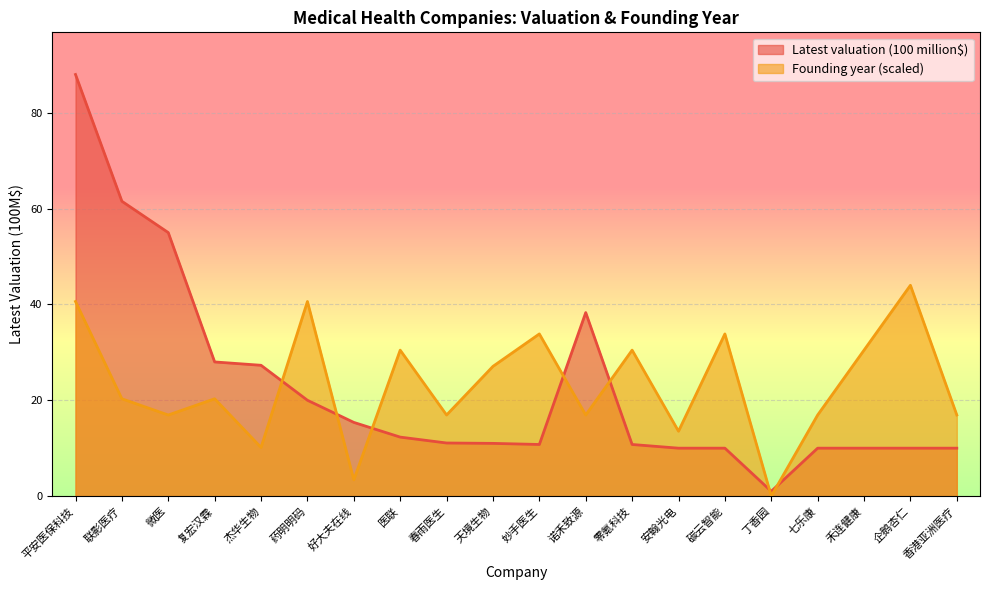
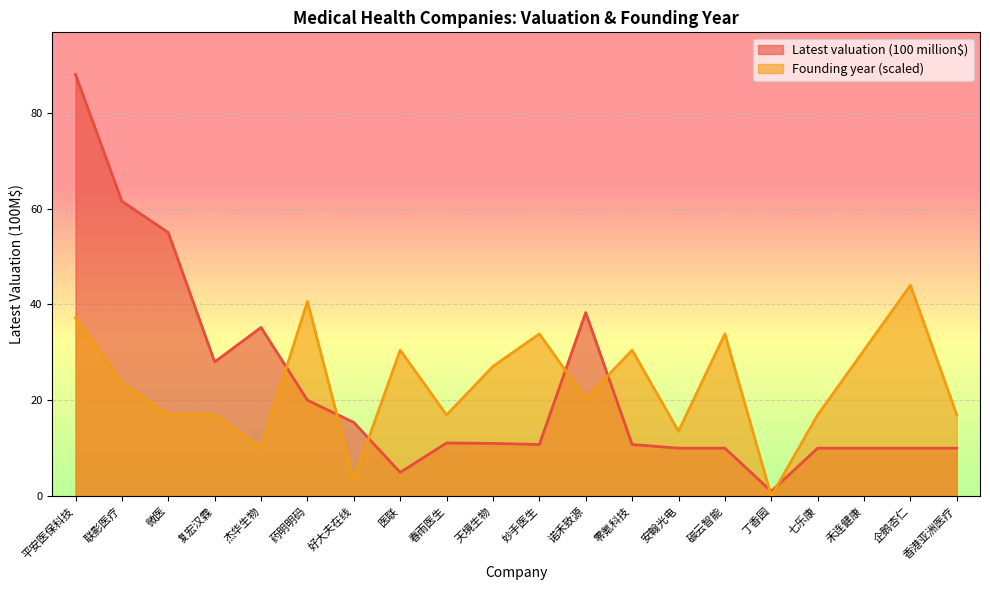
  {
    "Latest valuation (100 million$)": {
      "平安医保科技": 88,
      "联影医疗": 62,
      "微医": 55,
      "复宏汉霖": 28,
-     "杰华生物": 27,
+     "杰华生物": 35,
      "药明明码": 20,
      "好大夫在线": 15,
-     "医联": 12,
+     "医联": 5,
      "春雨医生": 11,
      "天境生物": 11,
      "妙手医生": 11,
      "诺禾致源": 38,
      "零氪科技": 11,
      "安翰光电": 10,
      "碳云智能": 10,
      "丁香园": 1,
      "七乐康": 10,
      "禾连健康": 10,
      "企鹅杏仁": 10,
      "香港亚洲医疗": 10
    },
    "Founding year (scaled)": {
-     "平安医保科技": 41,
-     "联影医疗": 20,
+     "平安医保科技": 37,
+     "联影医疗": 24,
      "微医": 17,
-     "复宏汉霖": 20,
+     "复宏汉霖": 17,
      "杰华生物": 10,
      "药明明码": 41,
      "好大夫在线": 3,
      "医联": 30,
      "春雨医生": 17,
      "天境生物": 27,
      "妙手医生": 34,
-     "诺禾致源": 17,
+     "诺禾致源": 20,
      "零氪科技": 30,
      "安翰光电": 14,
      "碳云智能": 34,
      "丁香园": 0,
      "七乐康": 17,
      "禾连健康": 30,
      "企鹅杏仁": 44,
      "香港亚洲医疗": 17
    }
  }
